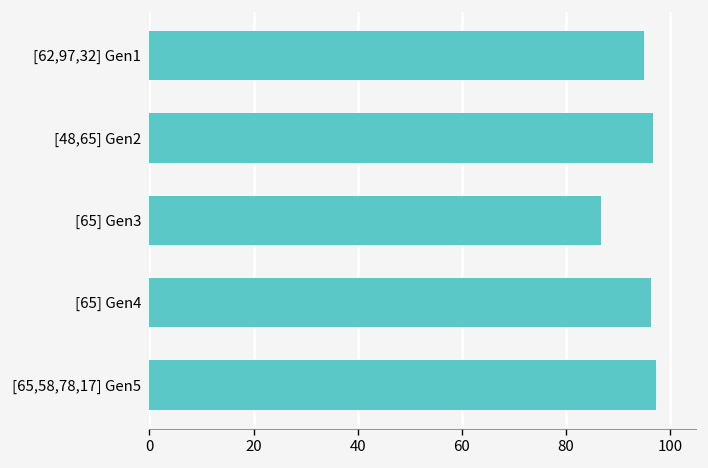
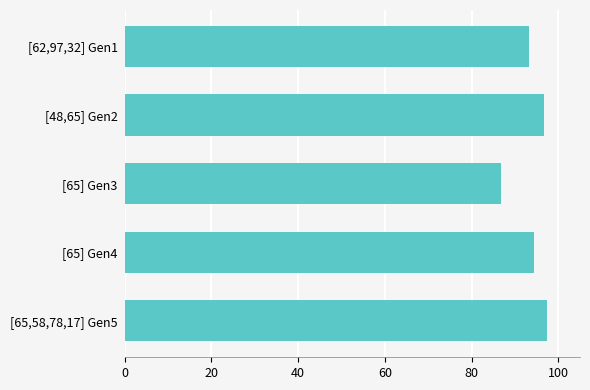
  {
-   "[62,97,32] Gen1": 95,
+   "[62,97,32] Gen1": 93,
    "[48,65] Gen2": 97,
    "[65] Gen3": 87,
-   "[65] Gen4": 96,
+   "[65] Gen4": 94,
    "[65,58,78,17] Gen5": 97
  }
